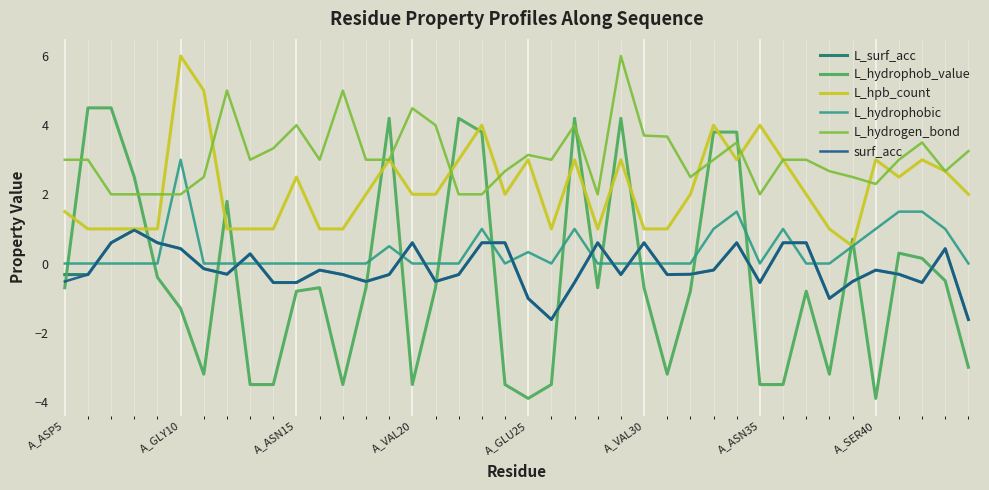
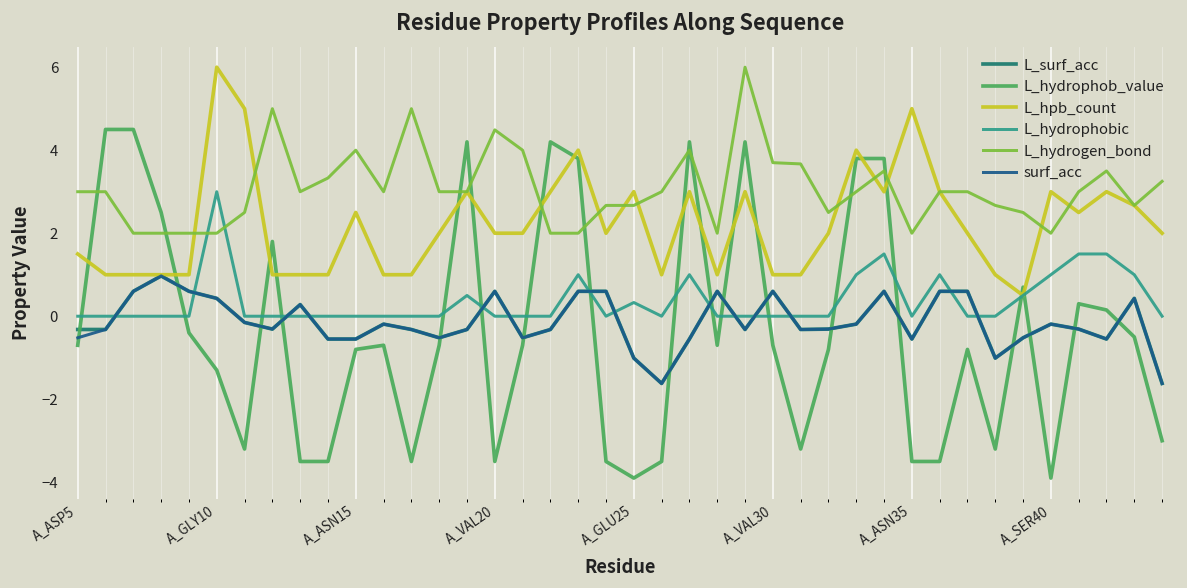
  {
    "L_hpb_count": {
      "A_ASP5": 1.5,
      "A_GLY10": 6,
      "A_ASN15": 2.5,
      "A_VAL20": 2,
      "A_GLU25": 3,
      "A_VAL30": 1,
-     "A_ASN35": 4,
+     "A_ASN35": 5,
      "A_SER40": 3
    },
    "L_hydrogen_bond": {
      "A_ASP5": 3.0,
      "A_GLY10": 2.0,
      "A_ASN15": 4.0,
      "A_VAL20": 4.5,
-     "A_GLU25": 3.1,
+     "A_GLU25": 2.7,
      "A_VAL30": 3.7,
      "A_ASN35": 2.0,
-     "A_SER40": 2.3
+     "A_SER40": 2.0
    }
  }
